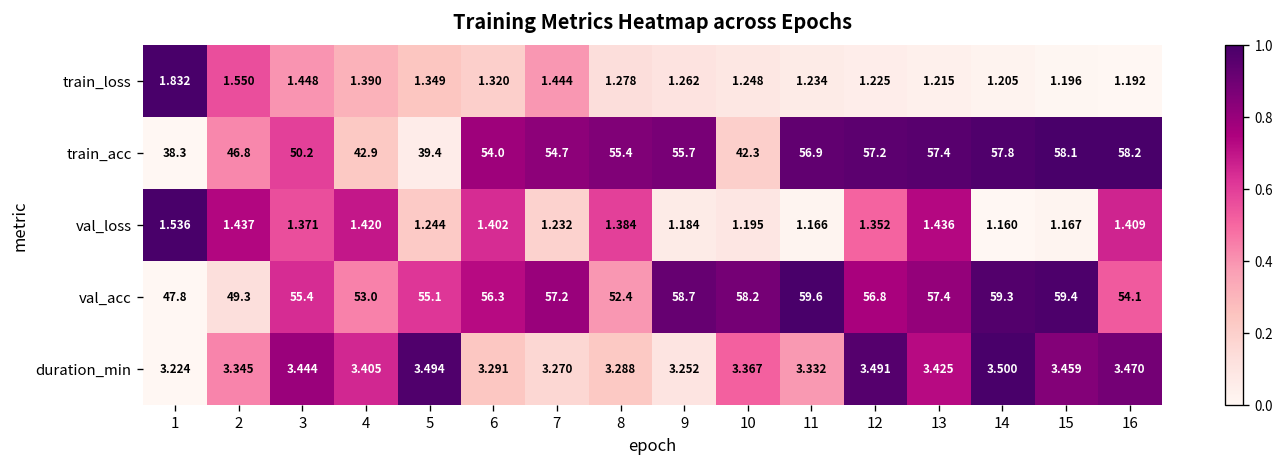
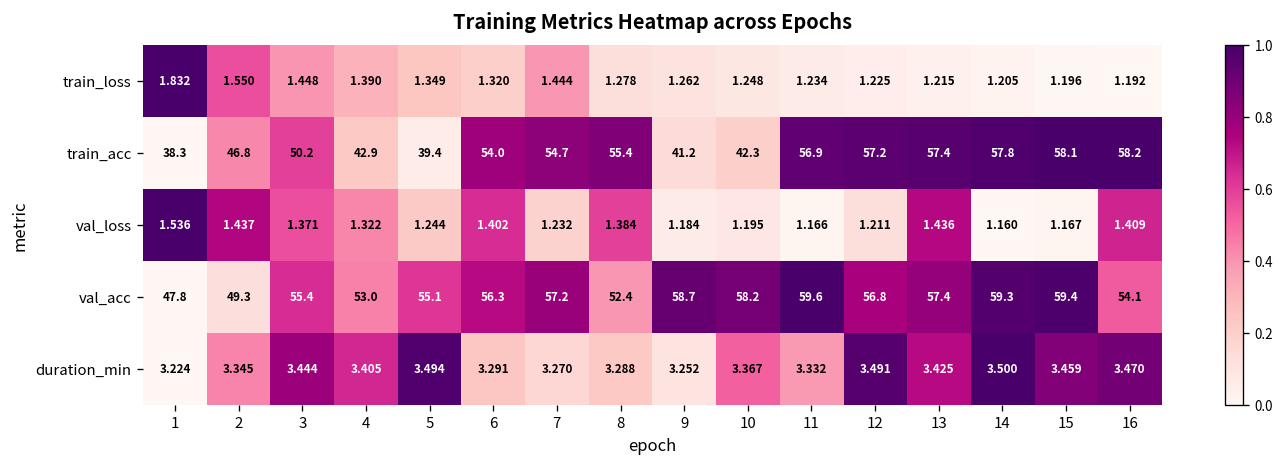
  {
    "train_loss": {
      "1": 1.832,
      "2": 1.550,
      "3": 1.448,
      "4": 1.390,
      "5": 1.349,
      "6": 1.320,
      "7": 1.444,
      "8": 1.278,
      "9": 1.262,
      "10": 1.248,
      "11": 1.234,
      "12": 1.225,
      "13": 1.215,
      "14": 1.205,
      "15": 1.196,
      "16": 1.192
    },
    "train_acc": {
      "1": 38.3,
      "2": 46.8,
      "3": 50.2,
      "4": 42.9,
      "5": 39.4,
      "6": 54.0,
      "7": 54.7,
      "8": 55.4,
-     "9": 55.7,
+     "9": 41.2,
      "10": 42.3,
      "11": 56.9,
      "12": 57.2,
      "13": 57.4,
      "14": 57.8,
      "15": 58.1,
      "16": 58.2
    },
    "val_loss": {
      "1": 1.536,
      "2": 1.437,
      "3": 1.371,
-     "4": 1.420,
+     "4": 1.322,
      "5": 1.244,
      "6": 1.402,
      "7": 1.232,
      "8": 1.384,
      "9": 1.184,
      "10": 1.195,
      "11": 1.166,
-     "12": 1.352,
+     "12": 1.211,
      "13": 1.436,
      "14": 1.160,
      "15": 1.167,
      "16": 1.409
    },
    "val_acc": {
      "1": 47.8,
      "2": 49.3,
      "3": 55.4,
      "4": 53.0,
      "5": 55.1,
      "6": 56.3,
      "7": 57.2,
      "8": 52.4,
      "9": 58.7,
      "10": 58.2,
      "11": 59.6,
      "12": 56.8,
      "13": 57.4,
      "14": 59.3,
      "15": 59.4,
      "16": 54.1
    },
    "duration_min": {
      "1": 3.224,
      "2": 3.345,
      "3": 3.444,
      "4": 3.405,
      "5": 3.494,
      "6": 3.291,
      "7": 3.270,
      "8": 3.288,
      "9": 3.252,
      "10": 3.367,
      "11": 3.332,
      "12": 3.491,
      "13": 3.425,
      "14": 3.500,
      "15": 3.459,
      "16": 3.470
    }
  }
